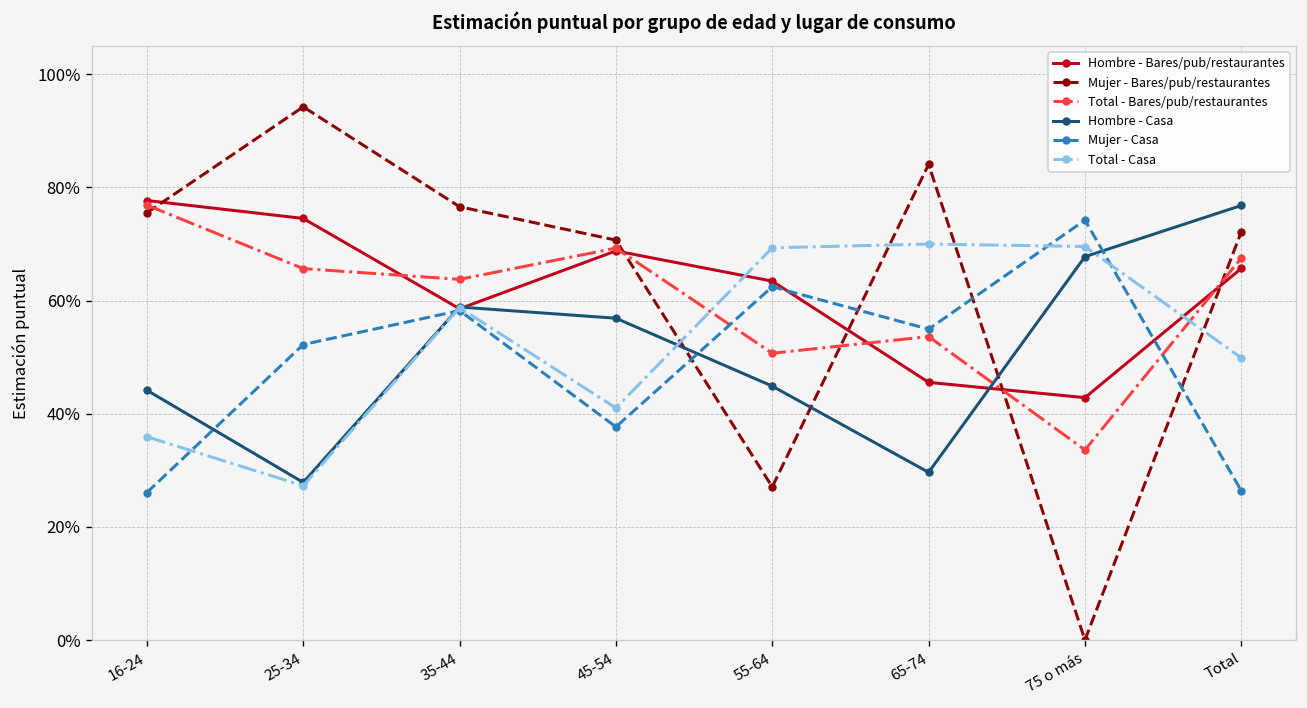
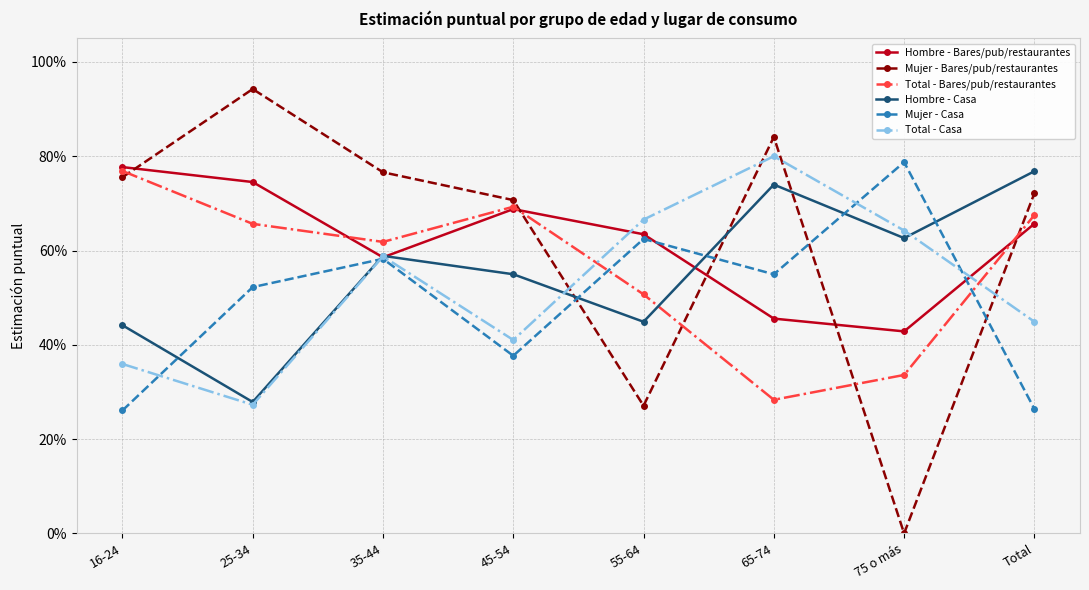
  {
    "Total - Bares/pub/restaurantes": {
      "16-24": "77%",
      "25-34": "66%",
-     "35-44": "64%",
+     "35-44": "62%",
      "55-64": "51%",
-     "65-74": "54%",
+     "65-74": "28%",
      "75 o más": "34%",
      "Total": "68%"
    },
    "Hombre - Casa": {
      "16-24": "44%",
      "25-34": "28%",
-     "45-54": "57%",
+     "45-54": "55%",
      "55-64": "45%",
-     "65-74": "30%",
-     "75 o más": "68%",
+     "65-74": "74%",
+     "75 o más": "63%",
      "Total": "77%"
    },
    "Mujer - Casa": {
      "16-24": "26%",
      "25-34": "52%",
      "45-54": "38%",
      "55-64": "62%",
      "65-74": "55%",
-     "75 o más": "74%",
+     "75 o más": "79%",
      "Total": "26%"
    },
    "Total - Casa": {
      "16-24": "36%",
      "25-34": "27%",
      "45-54": "41%",
-     "55-64": "69%",
-     "65-74": "70%",
-     "75 o más": "70%",
-     "Total": "50%"
+     "55-64": "67%",
+     "65-74": "80%",
+     "75 o más": "64%",
+     "Total": "45%"
    }
  }
